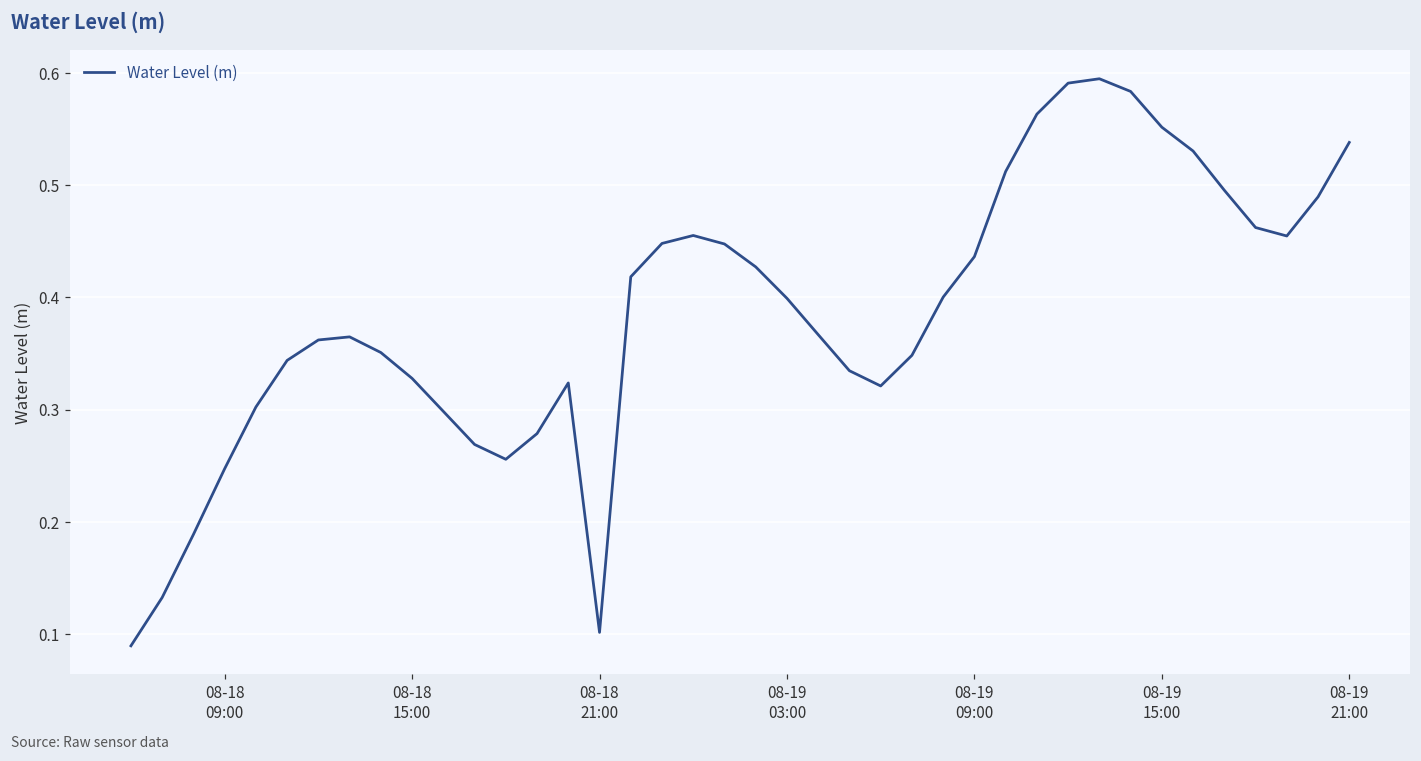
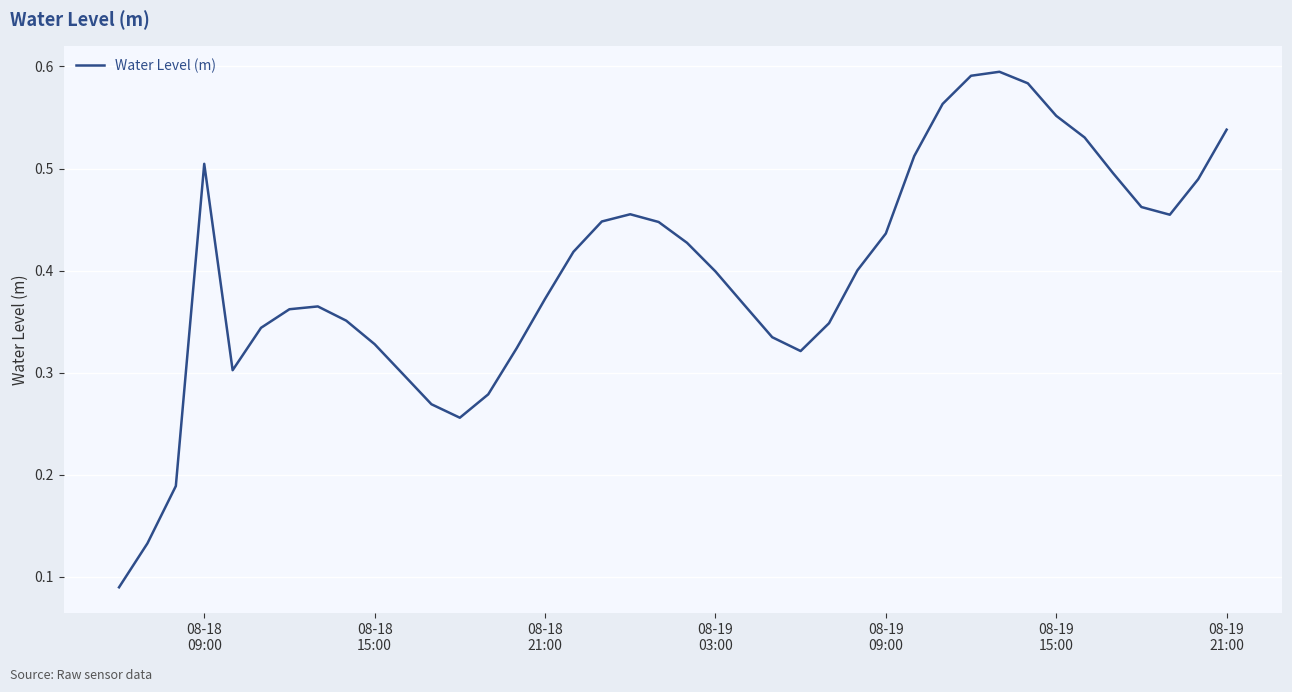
  {
-   "08-18 09:00": 0.248,
+   "08-18 09:00": 0.505,
    "08-18 15:00": 0.328,
-   "08-18 21:00": 0.102,
+   "08-18 21:00": 0.372,
    "08-19 03:00": 0.399,
    "08-19 09:00": 0.436,
    "08-19 15:00": 0.552,
    "08-19 21:00": 0.538
  }
